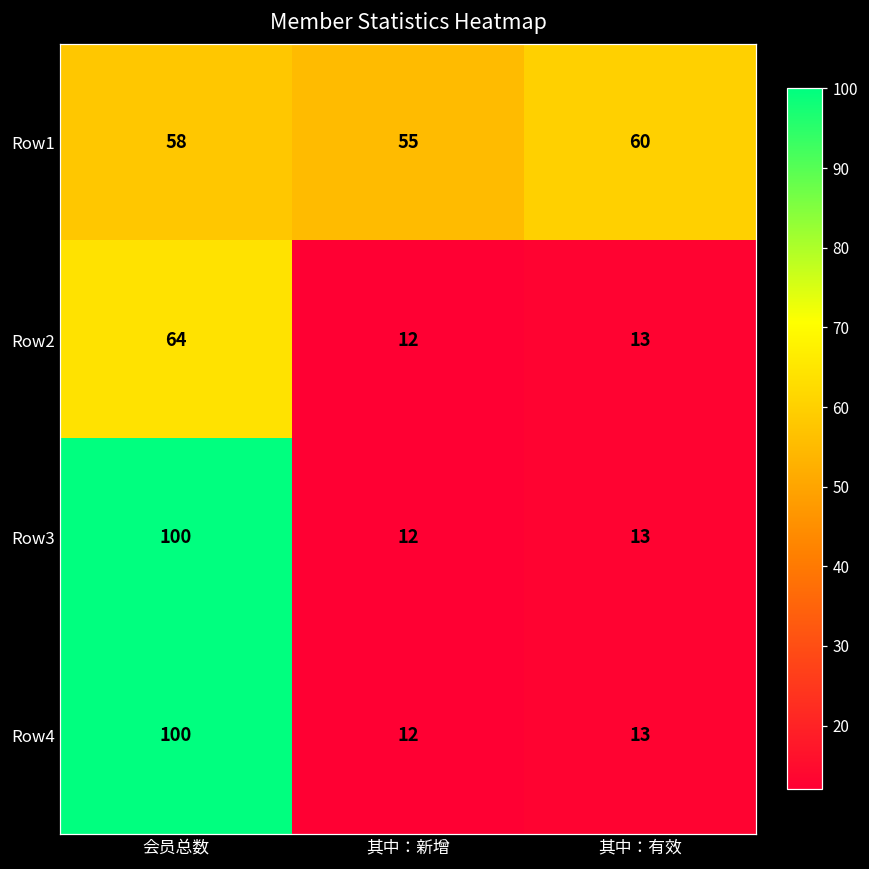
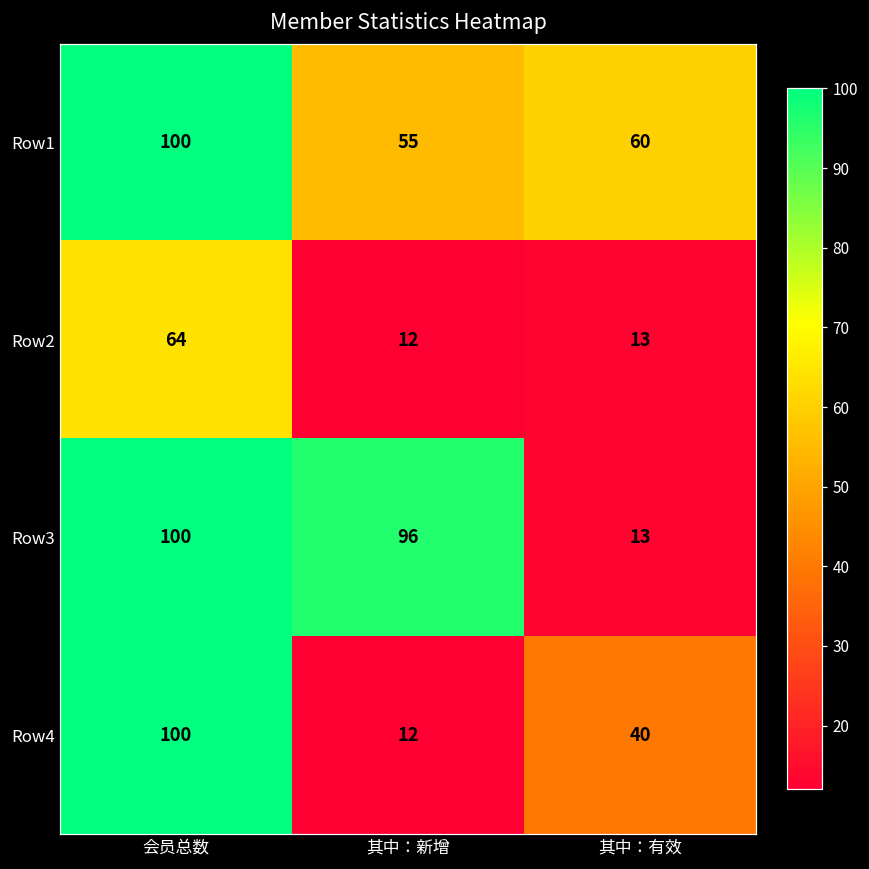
  {
    "Row1": {
-     "会员总数": 58,
+     "会员总数": 100,
      "其中：新增": 55,
      "其中：有效": 60
    },
    "Row2": {
      "会员总数": 64,
      "其中：新增": 12,
      "其中：有效": 13
    },
    "Row3": {
      "会员总数": 100,
-     "其中：新增": 12,
+     "其中：新增": 96,
      "其中：有效": 13
    },
    "Row4": {
      "会员总数": 100,
      "其中：新增": 12,
-     "其中：有效": 13
+     "其中：有效": 40
    }
  }
